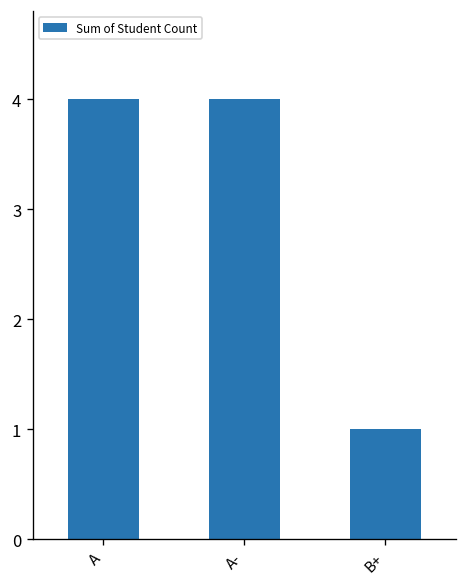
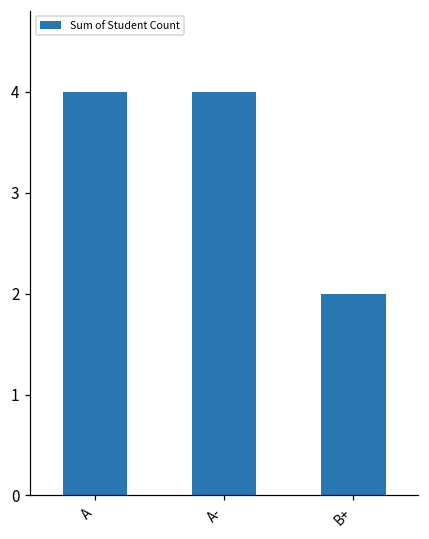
  {
    "A": 4,
    "A-": 4,
-   "B+": 1
+   "B+": 2
  }
